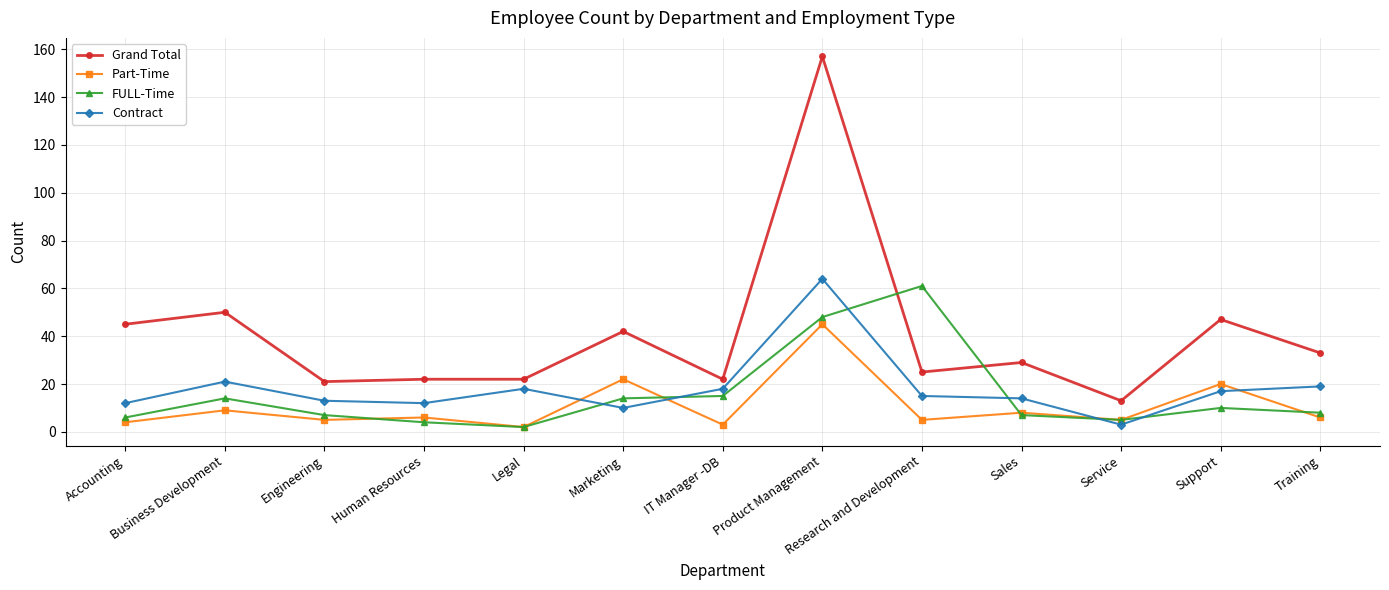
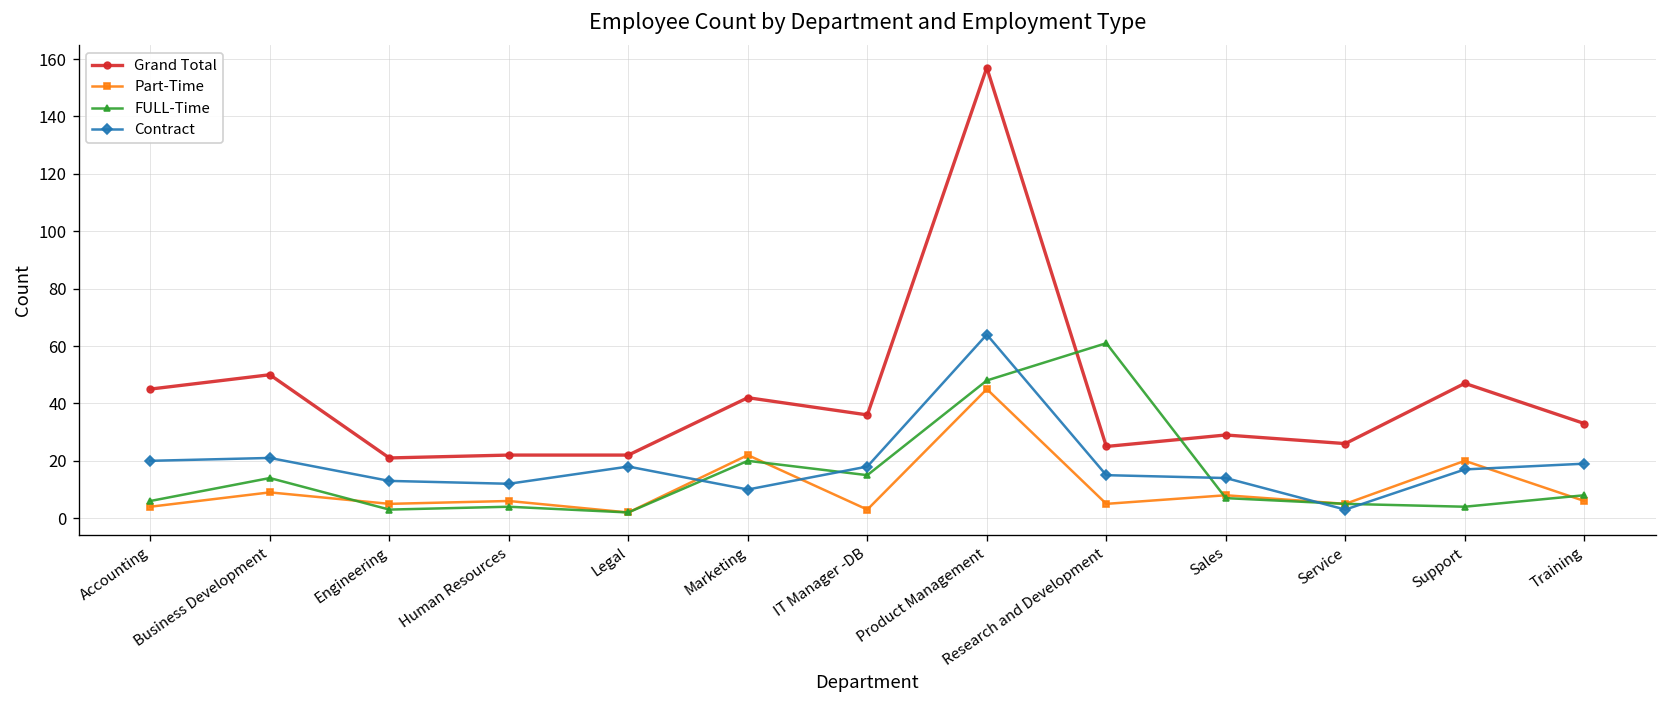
  {
    "Grand Total": {
      "Accounting": 45,
      "Business Development": 50,
      "Engineering": 21,
      "Human Resources": 22,
      "Legal": 22,
      "Marketing": 42,
-     "IT Manager -DB": 22,
+     "IT Manager -DB": 36,
      "Product Management": 157,
      "Research and Development": 25,
      "Sales": 29,
-     "Service": 13,
+     "Service": 26,
      "Support": 47,
      "Training": 33
    },
    "Part-Time": {
      "Accounting": 4,
      "Business Development": 9,
      "Engineering": 5,
      "Human Resources": 6,
      "Marketing": 22,
      "IT Manager -DB": 3,
      "Product Management": 45,
      "Research and Development": 5,
      "Support": 20,
      "Training": 6
    },
    "FULL-Time": {
      "Accounting": 6,
      "Business Development": 14,
-     "Engineering": 7,
+     "Engineering": 3,
      "Human Resources": 4,
-     "Marketing": 14,
+     "Marketing": 20,
      "IT Manager -DB": 15,
      "Product Management": 48,
      "Research and Development": 61,
-     "Support": 10,
+     "Support": 4,
      "Training": 8
    },
    "Contract": {
-     "Accounting": 12,
+     "Accounting": 20,
      "Business Development": 21,
      "Engineering": 13,
      "Human Resources": 12,
      "Legal": 18,
      "Marketing": 10,
      "IT Manager -DB": 18,
      "Product Management": 64,
      "Research and Development": 15,
      "Sales": 14,
      "Service": 3,
      "Support": 17,
      "Training": 19
    }
  }
